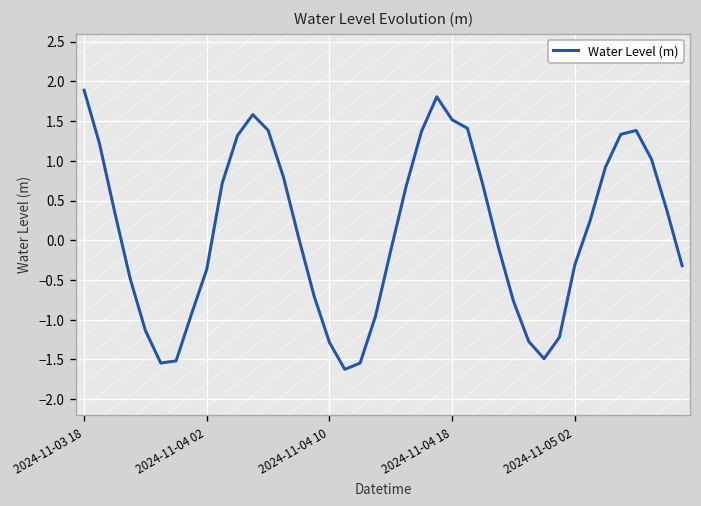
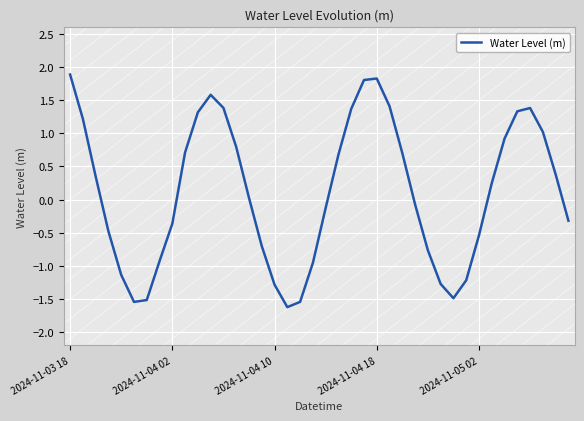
  {
    "2024-11-03 18": 1.9,
    "2024-11-04 02": -0.4,
    "2024-11-04 10": -1.3,
-   "2024-11-04 18": 1.5,
-   "2024-11-05 02": -0.3
+   "2024-11-04 18": 1.8,
+   "2024-11-05 02": -0.5
  }
